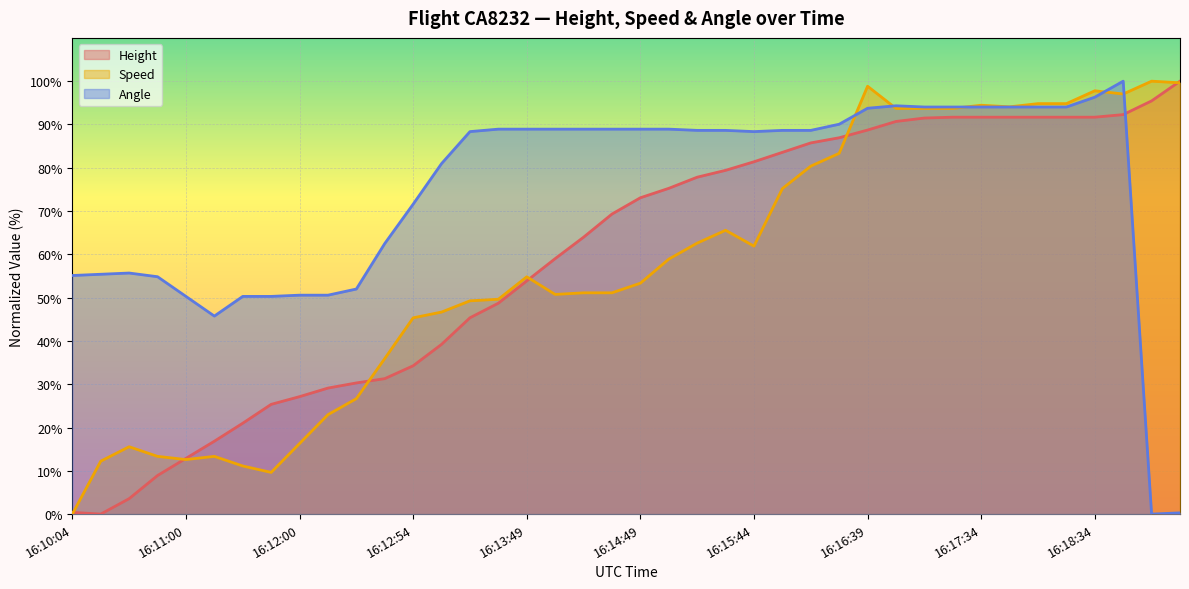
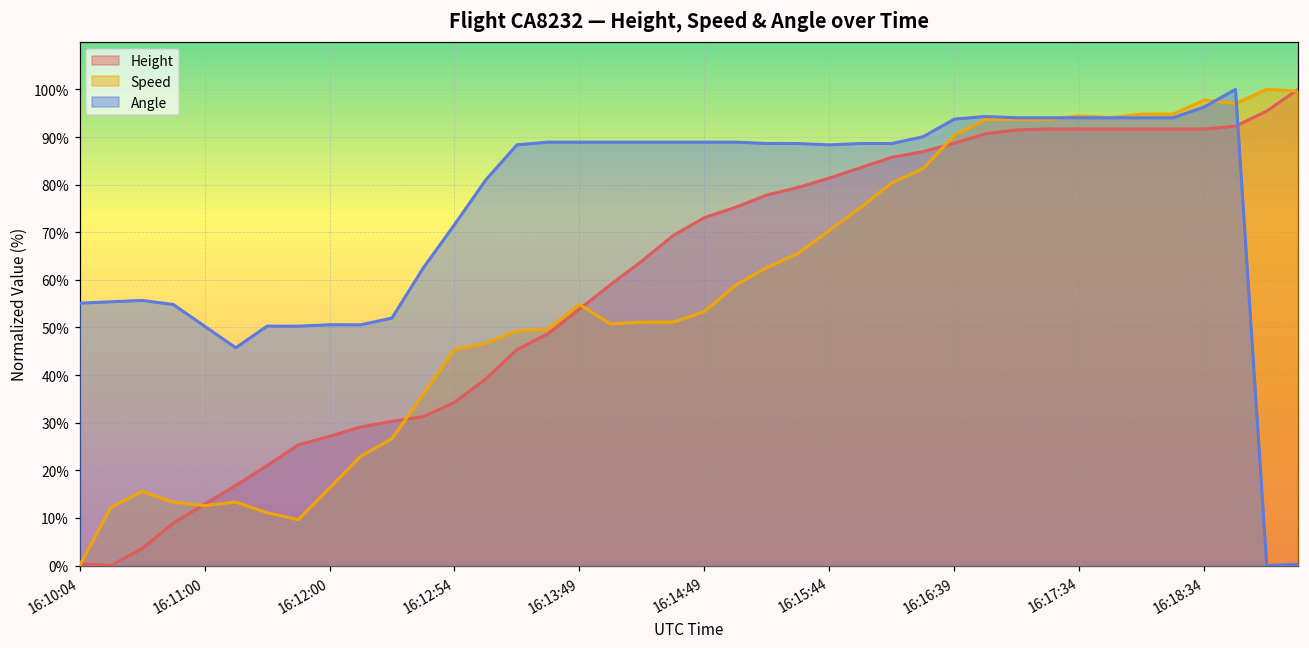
  {
    "Height": {
      "16:12:00": "27%",
      "16:12:54": "34%",
      "16:13:49": "54%",
      "16:14:49": "73%",
      "16:15:44": "81%",
      "16:16:39": "89%",
      "16:17:34": "92%",
      "16:18:34": "92%"
    },
    "Speed": {
      "16:12:00": "16%",
      "16:12:54": "45%",
      "16:13:49": "55%",
      "16:14:49": "53%",
-     "16:15:44": "62%",
-     "16:16:39": "99%",
+     "16:15:44": "70%",
+     "16:16:39": "90%",
      "16:18:34": "98%"
    },
    "Angle": {
      "16:10:04": "55%",
      "16:11:00": "50%",
      "16:12:00": "51%",
      "16:12:54": "72%",
      "16:13:49": "89%",
      "16:14:49": "89%",
      "16:15:44": "88%",
      "16:16:39": "94%",
      "16:18:34": "96%"
    }
  }
